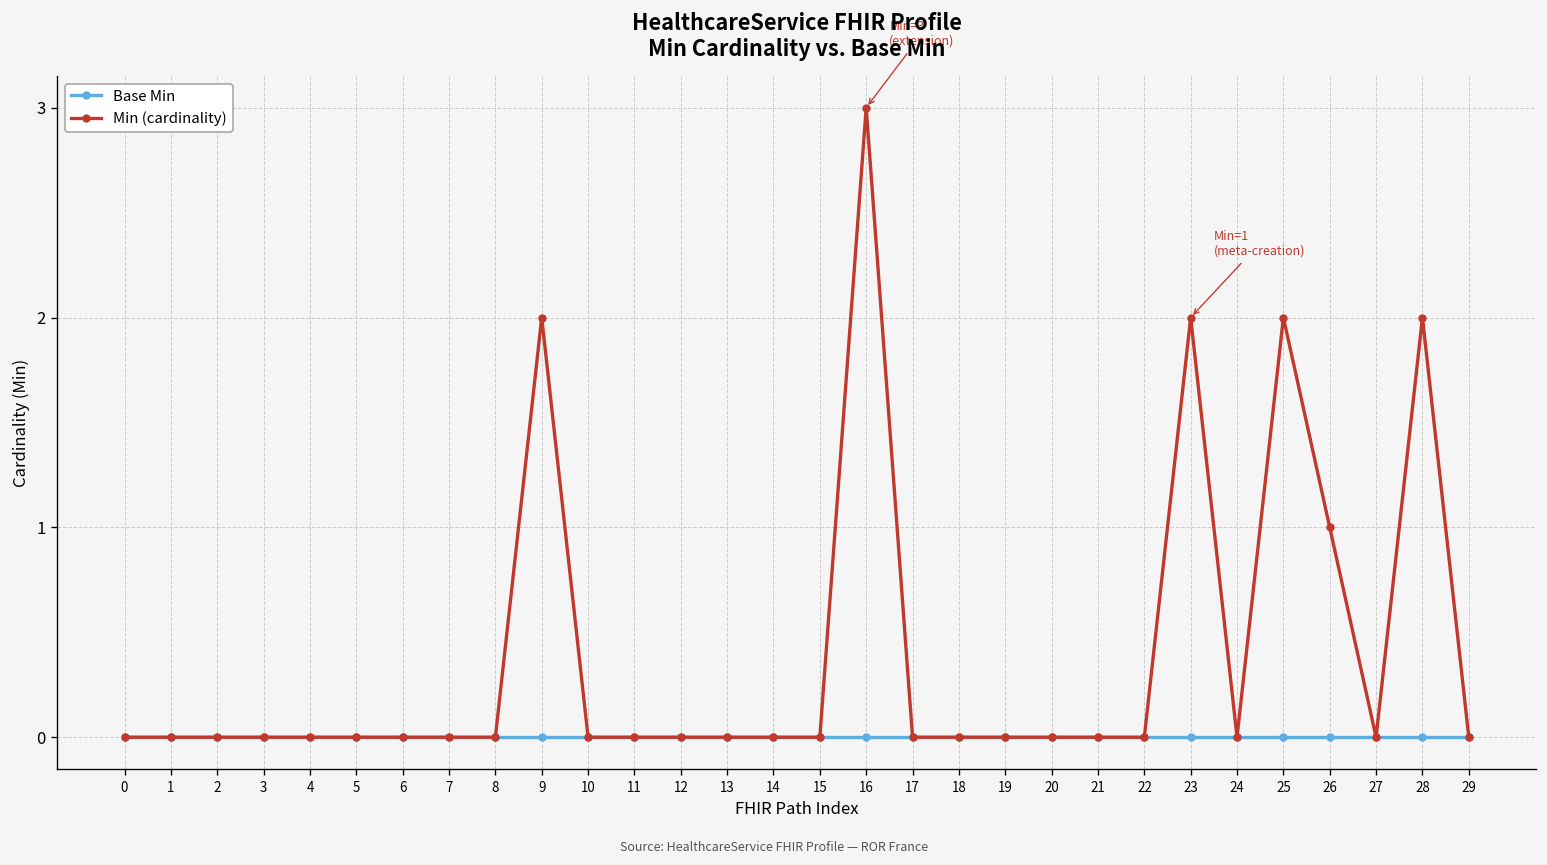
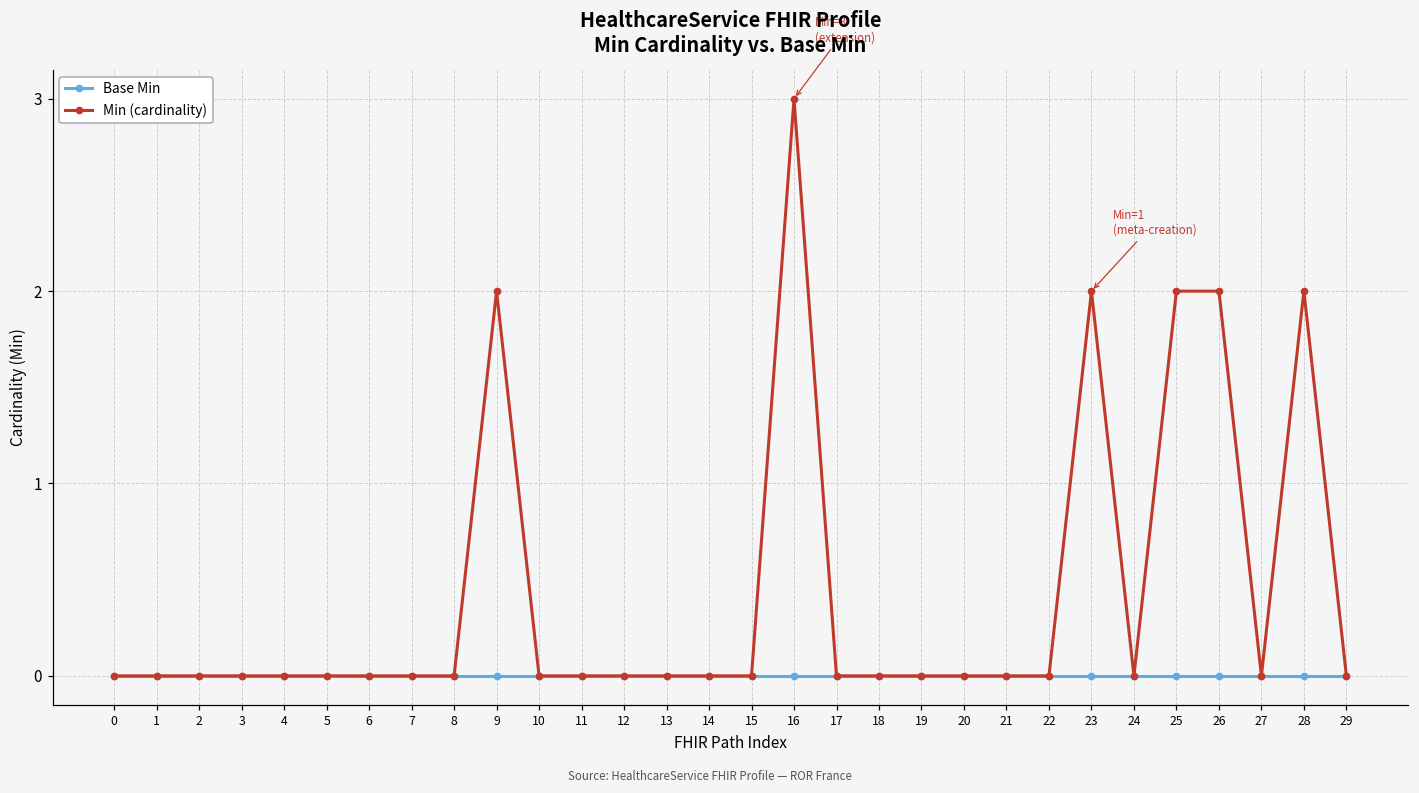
  {
    "Base Min": {
      "9": 0,
      "16": 0,
      "23": 0,
      "25": 0,
      "26": 0,
      "28": 0
    },
    "Min (cardinality)": {
      "9": 2,
      "23": 2,
-     "26": 1,
+     "26": 2,
      "28": 2
    }
  }
